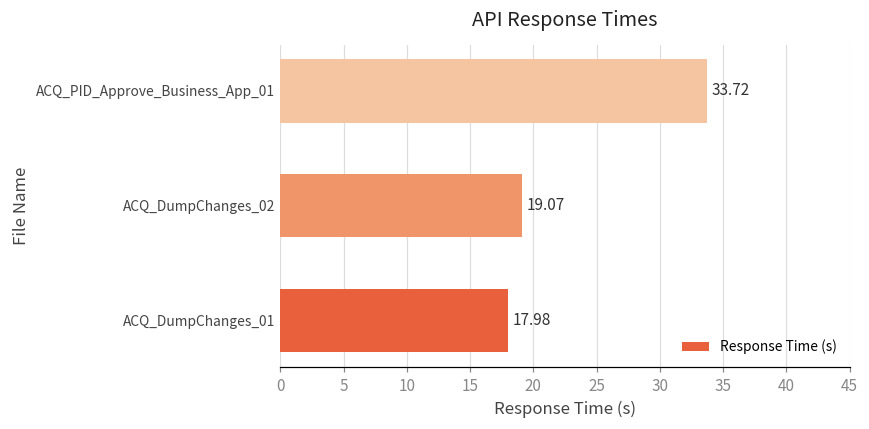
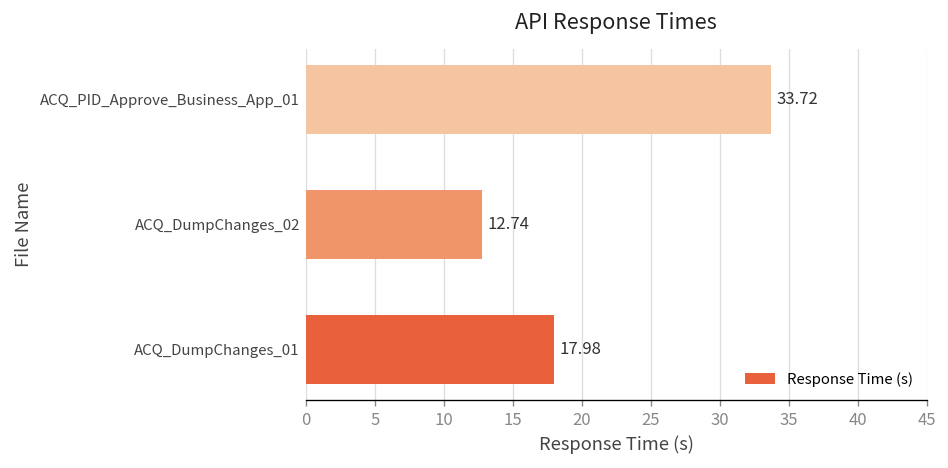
  {
    "ACQ_PID_Approve_Business_App_01": 33.72,
-   "ACQ_DumpChanges_02": 19.07,
+   "ACQ_DumpChanges_02": 12.74,
    "ACQ_DumpChanges_01": 17.98
  }
